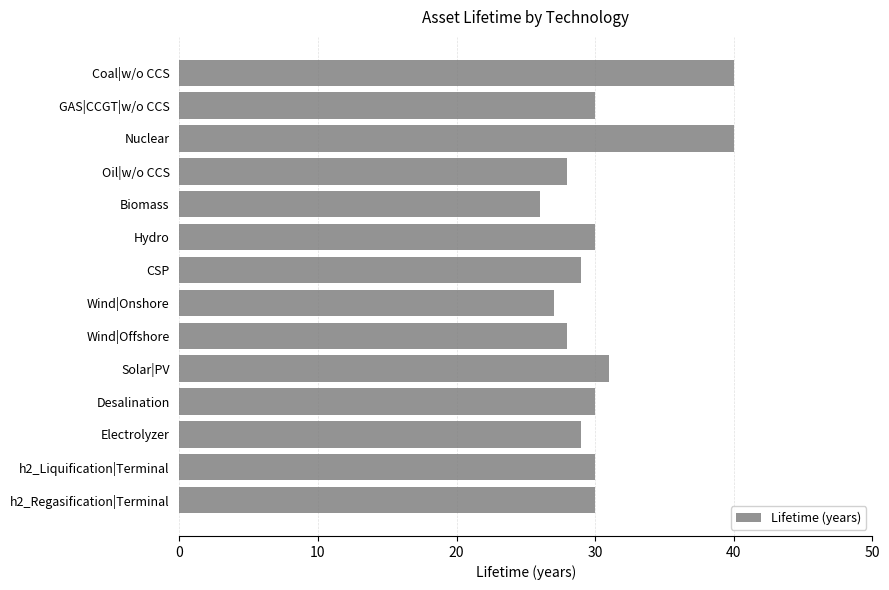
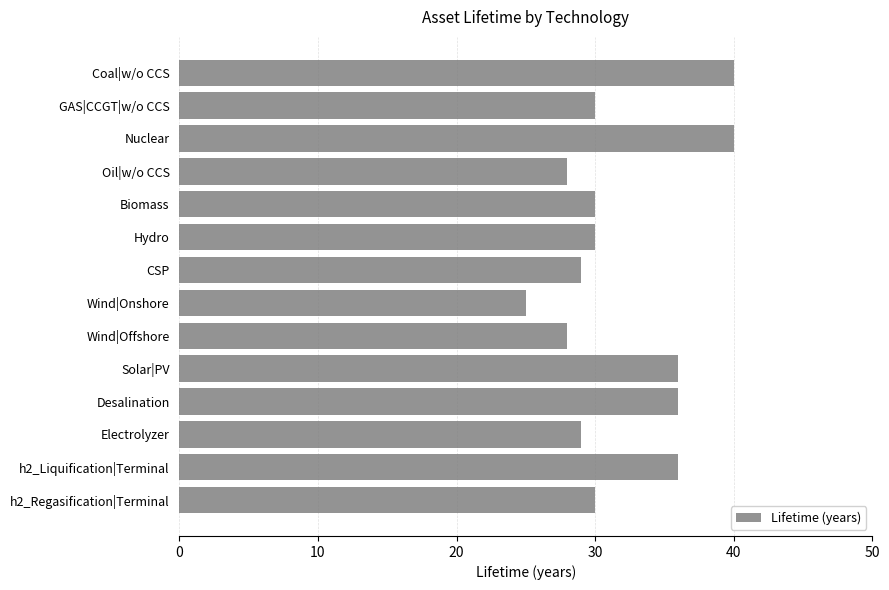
  {
    "Coal|w/o CCS": 40,
    "GAS|CCGT|w/o CCS": 30,
    "Nuclear": 40,
    "Oil|w/o CCS": 28,
-   "Biomass": 26,
+   "Biomass": 30,
    "Hydro": 30,
    "CSP": 29,
-   "Wind|Onshore": 27,
+   "Wind|Onshore": 25,
    "Wind|Offshore": 28,
-   "Solar|PV": 31,
-   "Desalination": 30,
+   "Solar|PV": 36,
+   "Desalination": 36,
    "Electrolyzer": 29,
-   "h2_Liquification|Terminal": 30,
+   "h2_Liquification|Terminal": 36,
    "h2_Regasification|Terminal": 30
  }
